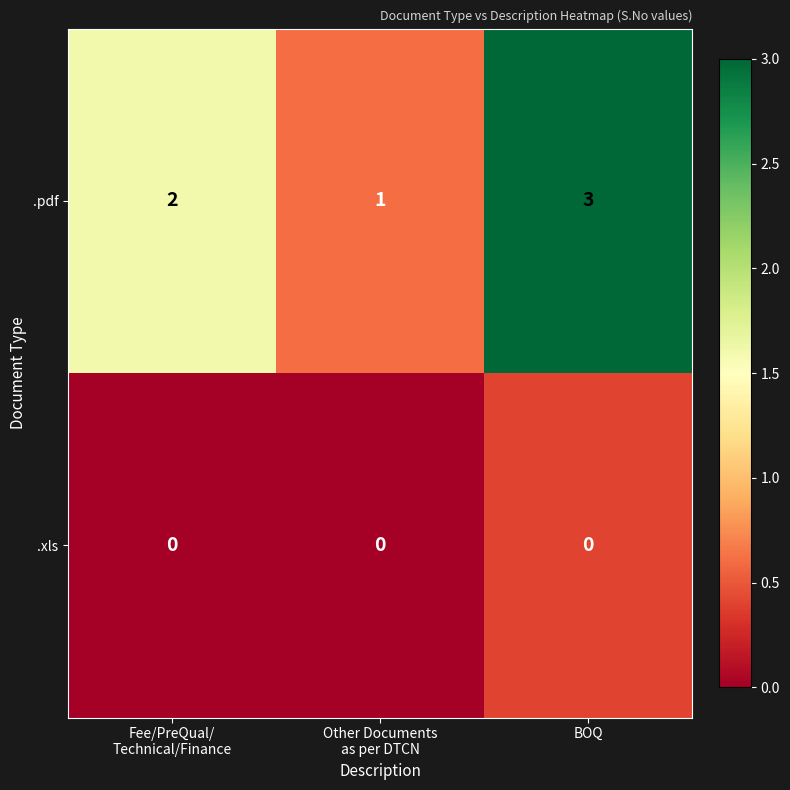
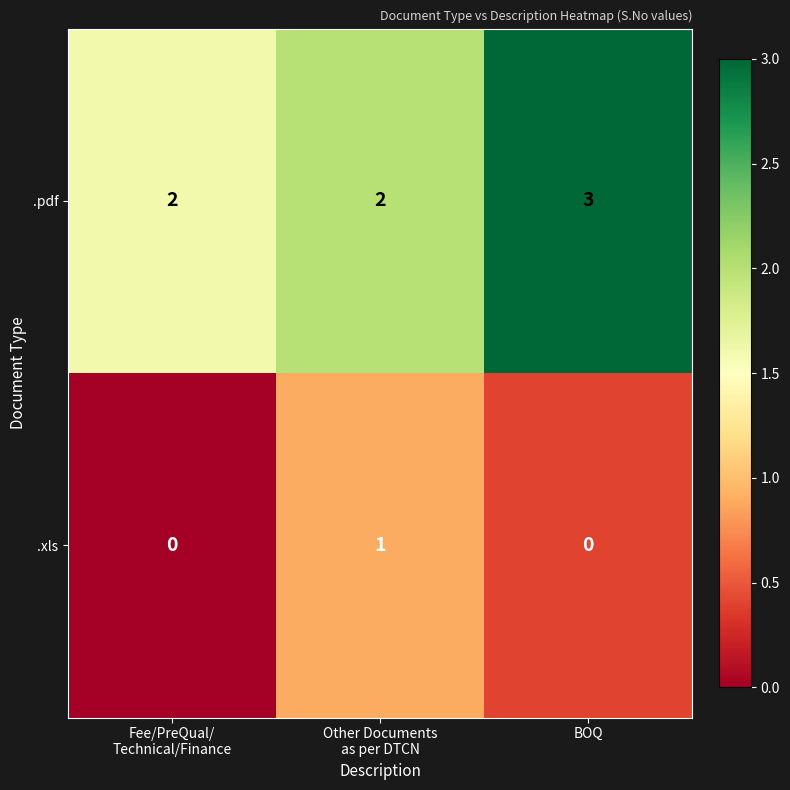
  {
    ".pdf": {
      "Fee/PreQual/ Technical/Finance": 2,
-     "Other Documents as per DTCN": 1,
+     "Other Documents as per DTCN": 2,
      "BOQ": 3
    },
    ".xls": {
      "Fee/PreQual/ Technical/Finance": 0,
-     "Other Documents as per DTCN": 0,
+     "Other Documents as per DTCN": 1,
      "BOQ": 0
    }
  }
